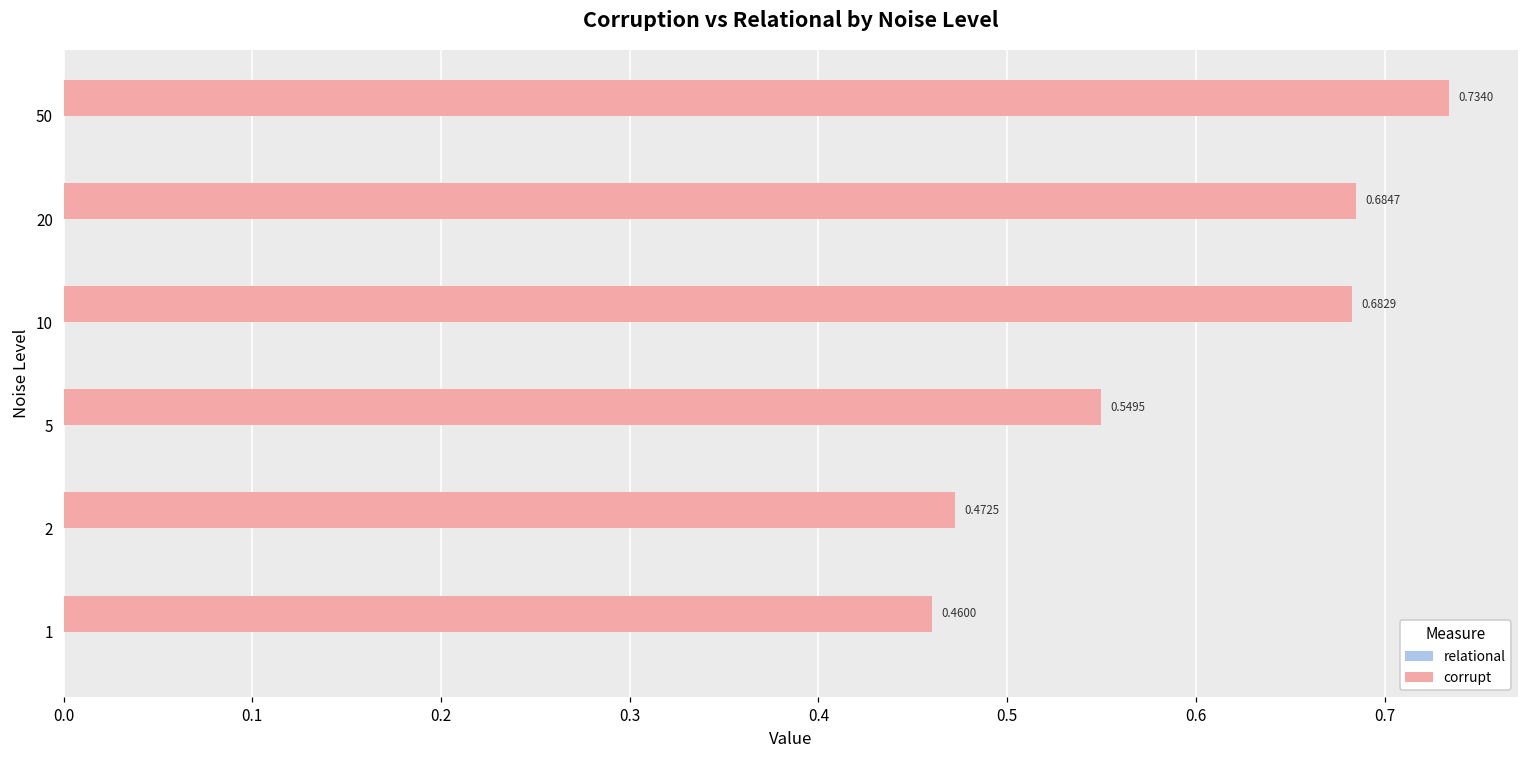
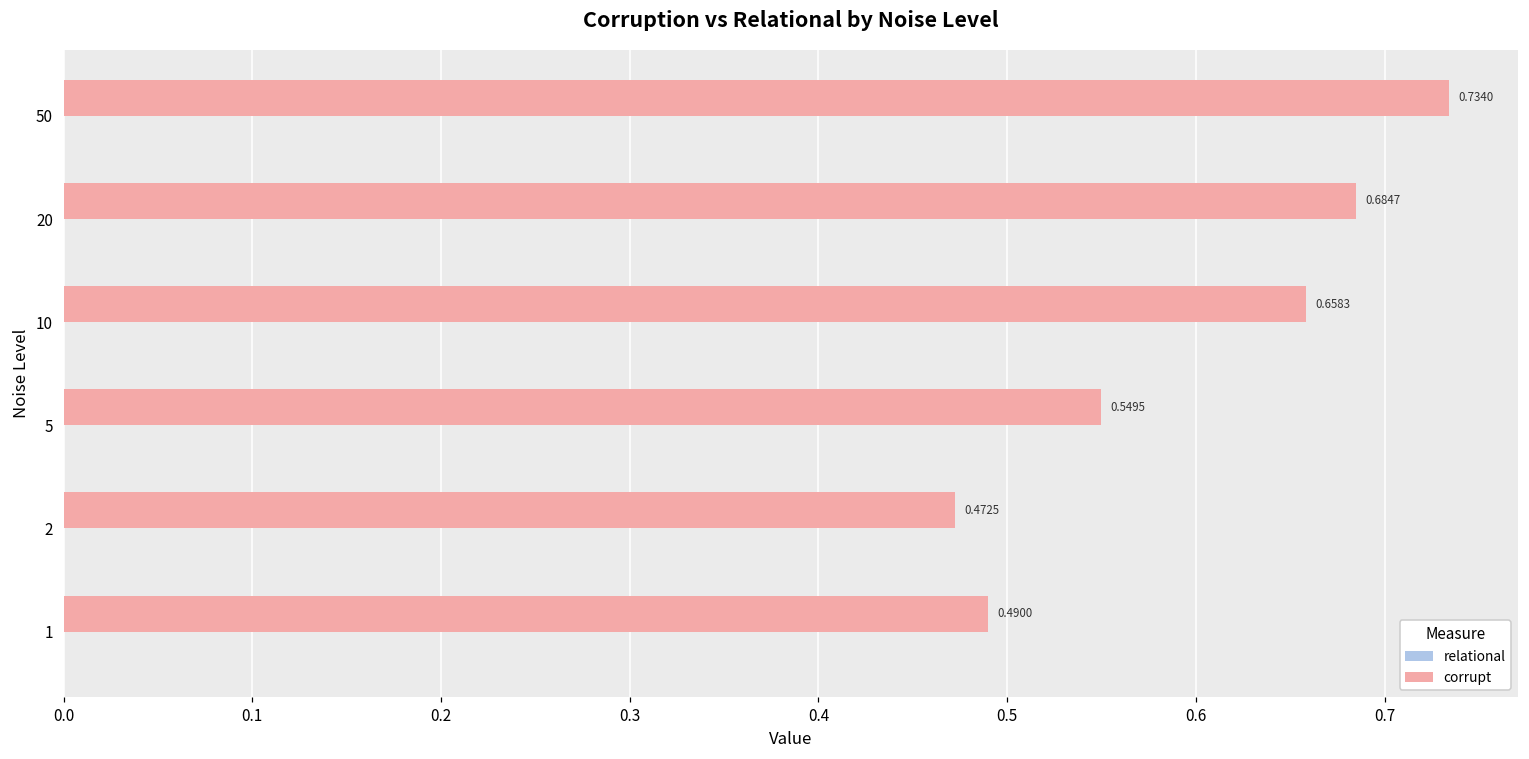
  {
    "relational": {
      "50": 0.000,
      "20": 0.000,
      "10": 0.000,
      "5": 0.000,
      "2": 0.000,
      "1": 0.000
    },
    "corrupt": {
      "50": 0.7340,
      "20": 0.6847,
-     "10": 0.6829,
+     "10": 0.6583,
      "5": 0.5495,
      "2": 0.4725,
-     "1": 0.4600
+     "1": 0.4900
    }
  }
